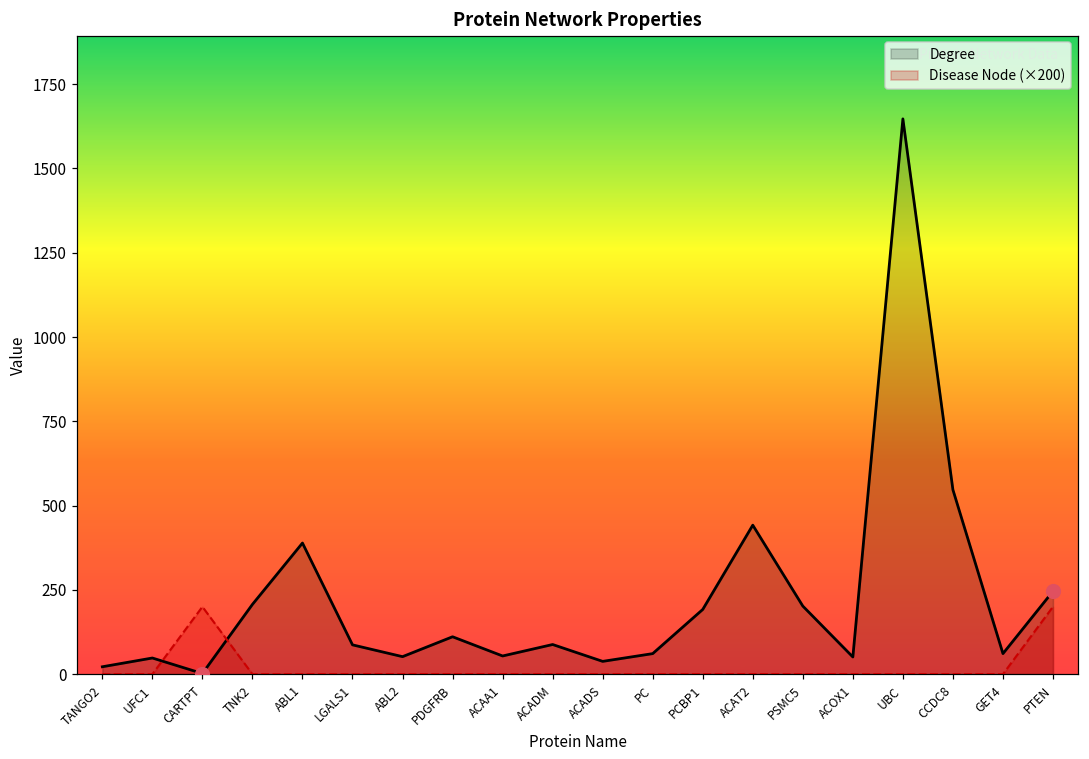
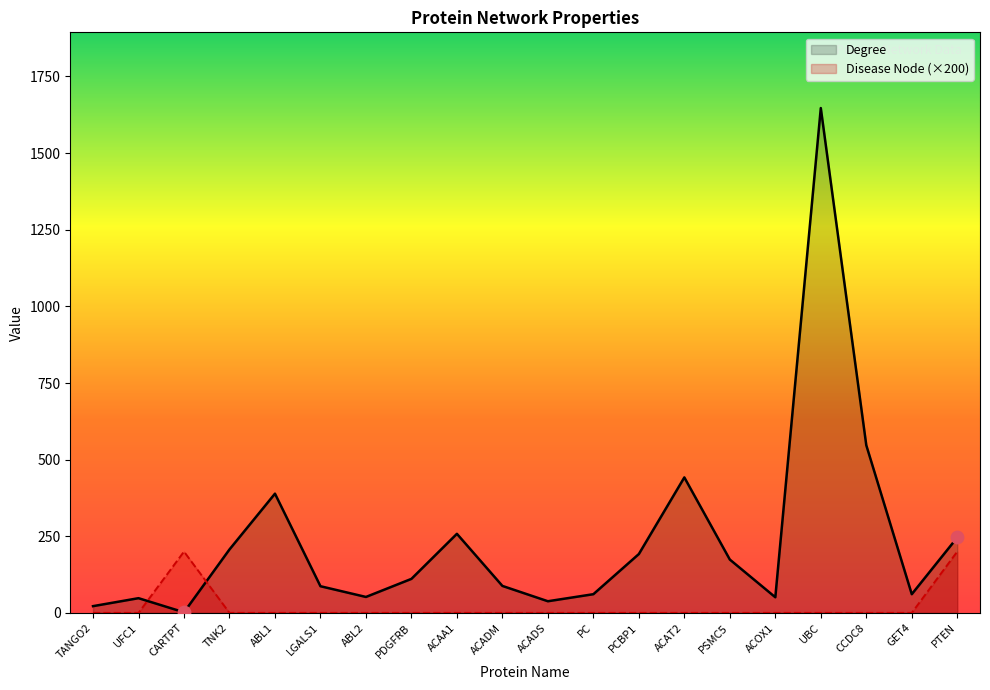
  {
    "Degree": {
      "TANGO2": 20,
      "UFC1": 50,
      "TNK2": 210,
      "ABL1": 390,
      "LGALS1": 90,
      "ABL2": 50,
      "PDGFRB": 110,
-     "ACAA1": 50,
+     "ACAA1": 260,
      "ACADM": 90,
      "ACADS": 40,
      "PC": 60,
      "PCBP1": 190,
      "ACAT2": 440,
-     "PSMC5": 200,
+     "PSMC5": 170,
      "ACOX1": 50,
      "UBC": 1650,
      "CCDC8": 550,
      "GET4": 60
    },
    "Disease Node (×200)": {
      "TANGO2": 0,
      "UFC1": 0,
      "CARTPT": 200,
      "TNK2": 0,
      "ABL1": 0,
      "LGALS1": 0,
      "ABL2": 0,
      "PDGFRB": 0,
      "ACAA1": 0,
      "ACADM": 0,
      "ACADS": 0,
      "PC": 0,
      "PCBP1": 0,
      "ACAT2": 0,
      "PSMC5": 0,
      "ACOX1": 0,
      "UBC": 0,
      "CCDC8": 0,
      "GET4": 0,
      "PTEN": 200
    }
  }
